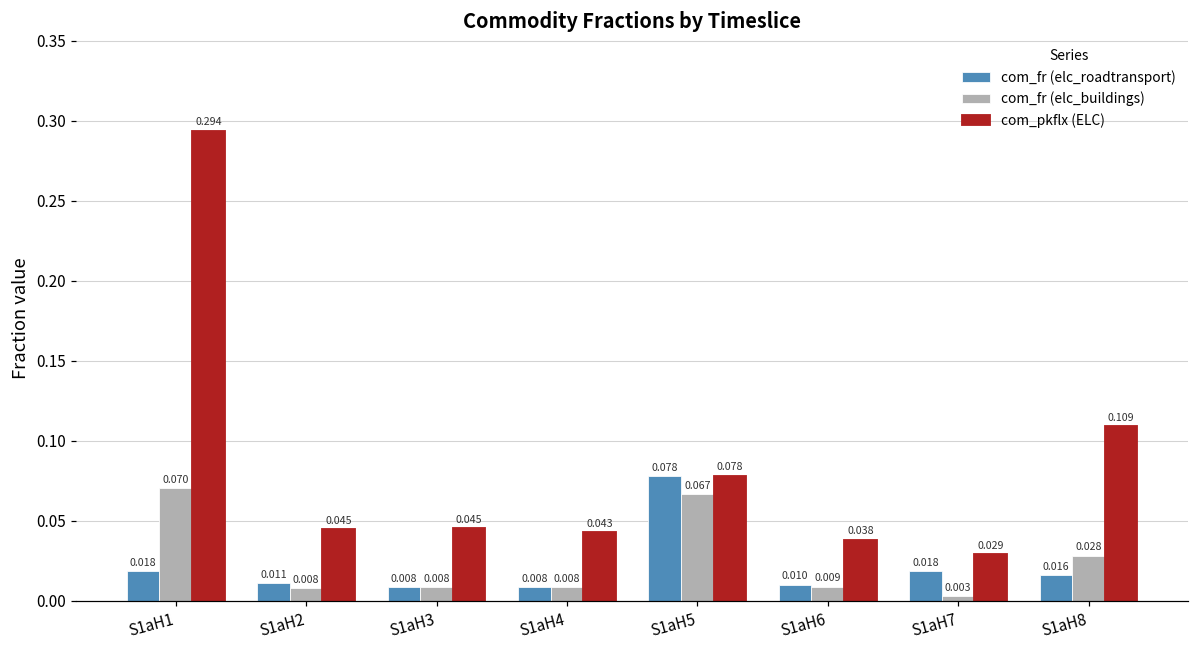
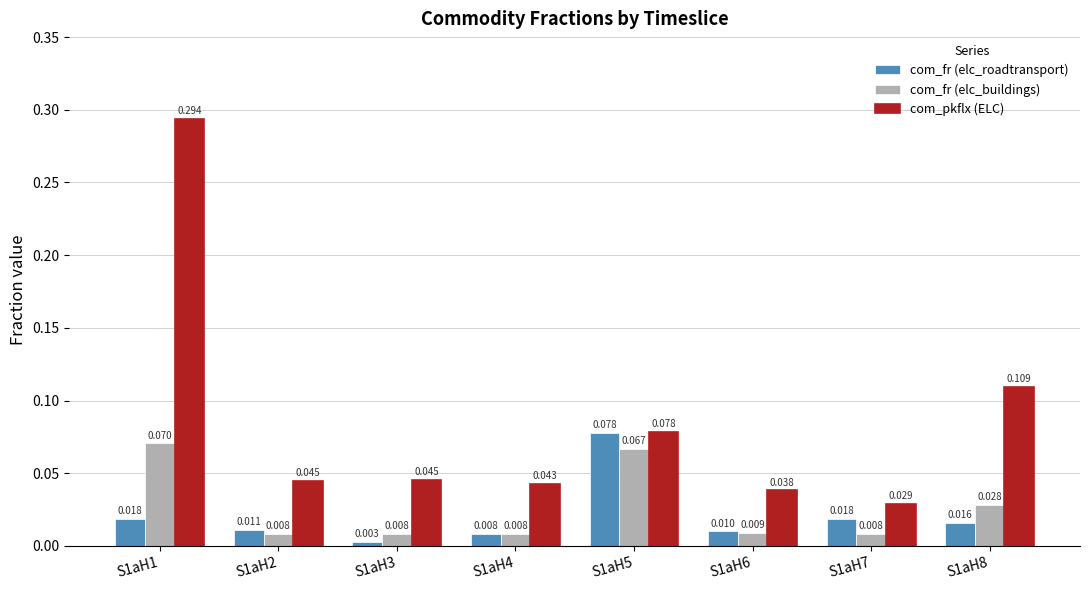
  {
    "com_fr (elc_roadtransport)": {
      "S1aH1": 0.018,
      "S1aH2": 0.011,
-     "S1aH3": 0.008,
+     "S1aH3": 0.003,
      "S1aH4": 0.008,
      "S1aH5": 0.078,
      "S1aH6": 0.010,
      "S1aH7": 0.018,
      "S1aH8": 0.016
    },
    "com_fr (elc_buildings)": {
      "S1aH1": 0.070,
      "S1aH2": 0.008,
      "S1aH3": 0.008,
      "S1aH4": 0.008,
      "S1aH5": 0.067,
      "S1aH6": 0.009,
-     "S1aH7": 0.003,
+     "S1aH7": 0.008,
      "S1aH8": 0.028
    },
    "com_pkflx (ELC)": {
      "S1aH1": 0.294,
      "S1aH2": 0.045,
      "S1aH3": 0.045,
      "S1aH4": 0.043,
      "S1aH5": 0.078,
      "S1aH6": 0.038,
      "S1aH7": 0.029,
      "S1aH8": 0.109
    }
  }
